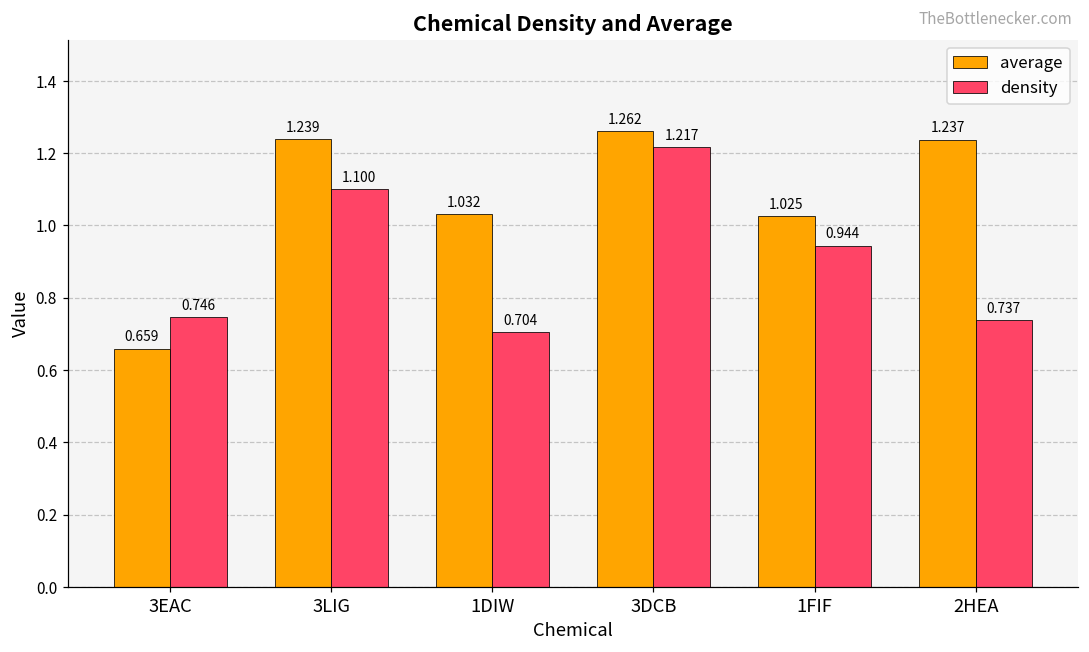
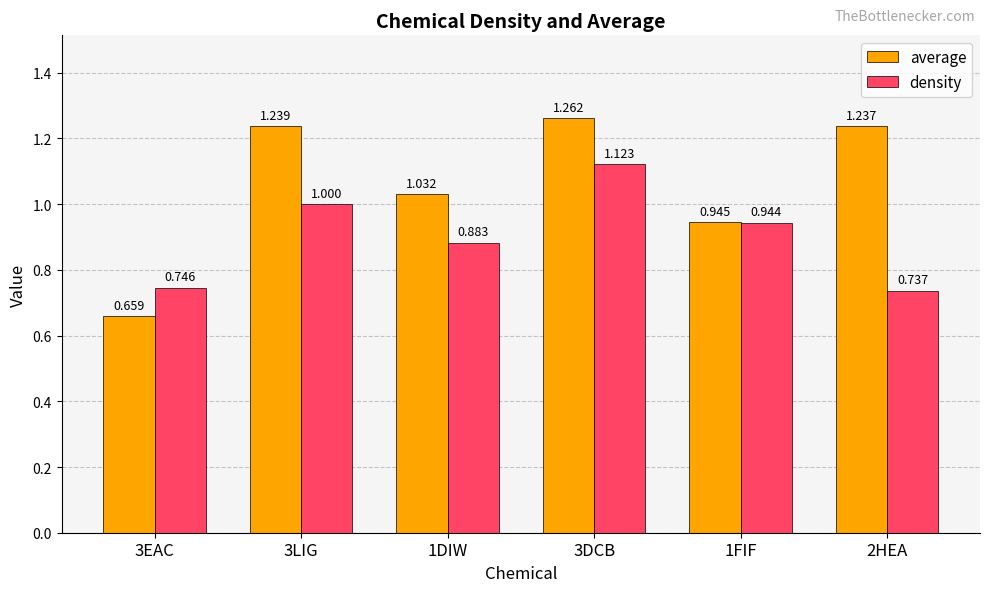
  {
    "average": {
      "3EAC": 0.659,
      "3LIG": 1.239,
      "1DIW": 1.032,
      "3DCB": 1.262,
-     "1FIF": 1.025,
+     "1FIF": 0.945,
      "2HEA": 1.237
    },
    "density": {
      "3EAC": 0.746,
-     "3LIG": 1.100,
-     "1DIW": 0.704,
-     "3DCB": 1.217,
+     "3LIG": 1.000,
+     "1DIW": 0.883,
+     "3DCB": 1.123,
      "1FIF": 0.944,
      "2HEA": 0.737
    }
  }
